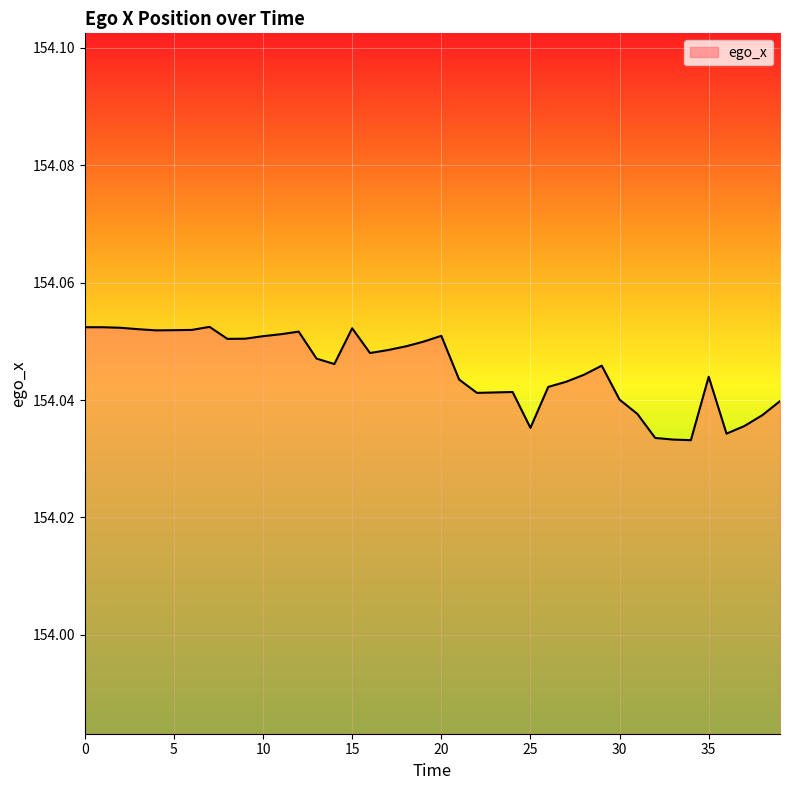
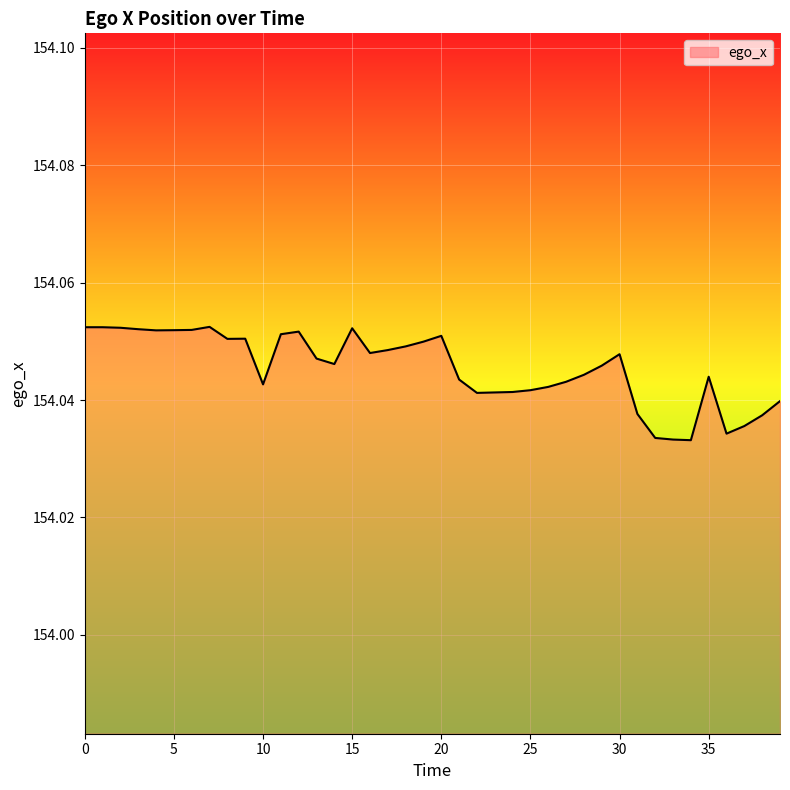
  {
    "0": 154.052,
    "5": 154.052,
-   "10": 154.051,
+   "10": 154.043,
    "15": 154.052,
    "20": 154.051,
-   "25": 154.035,
-   "30": 154.040,
+   "25": 154.042,
+   "30": 154.048,
    "35": 154.044
  }
